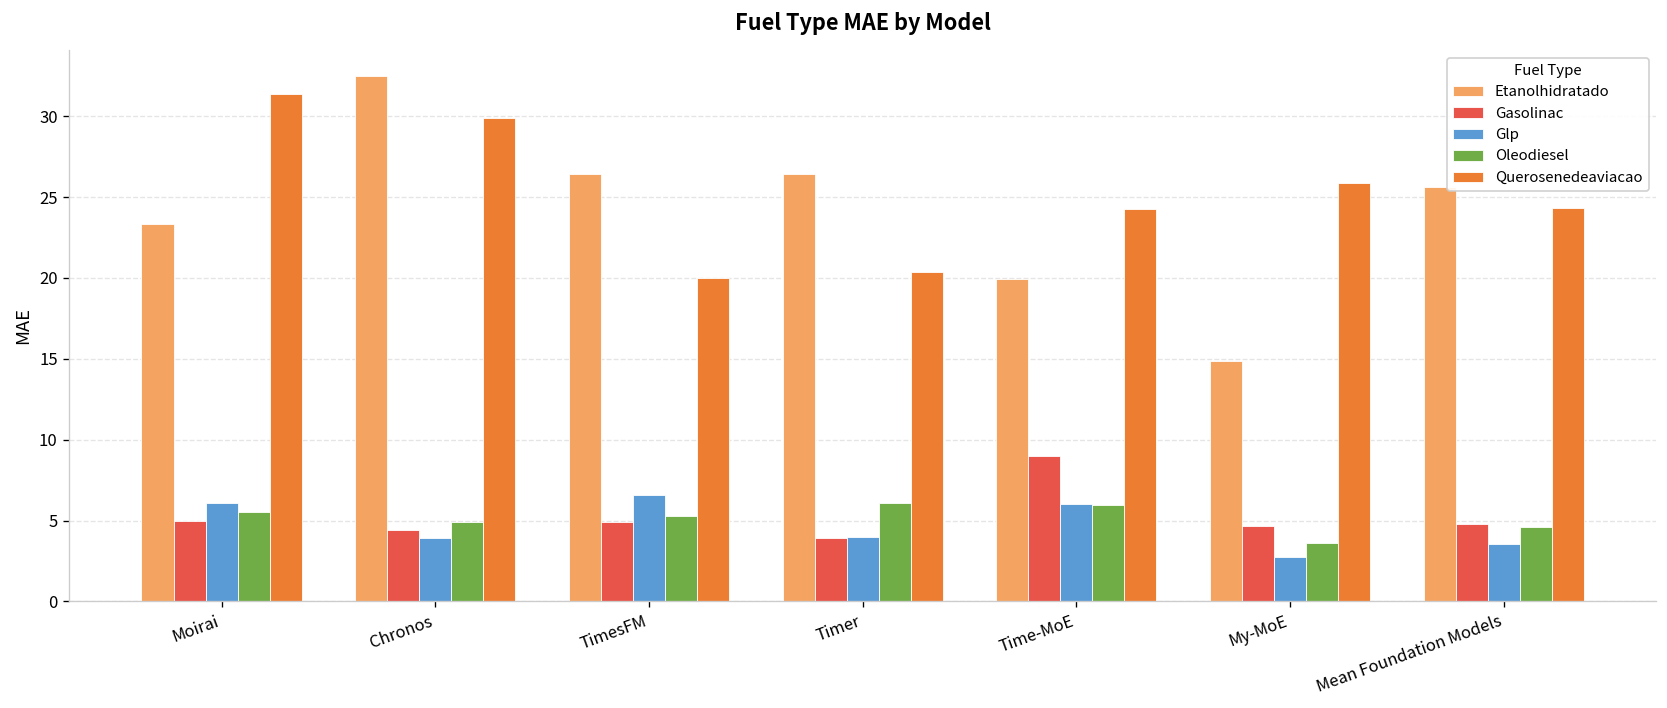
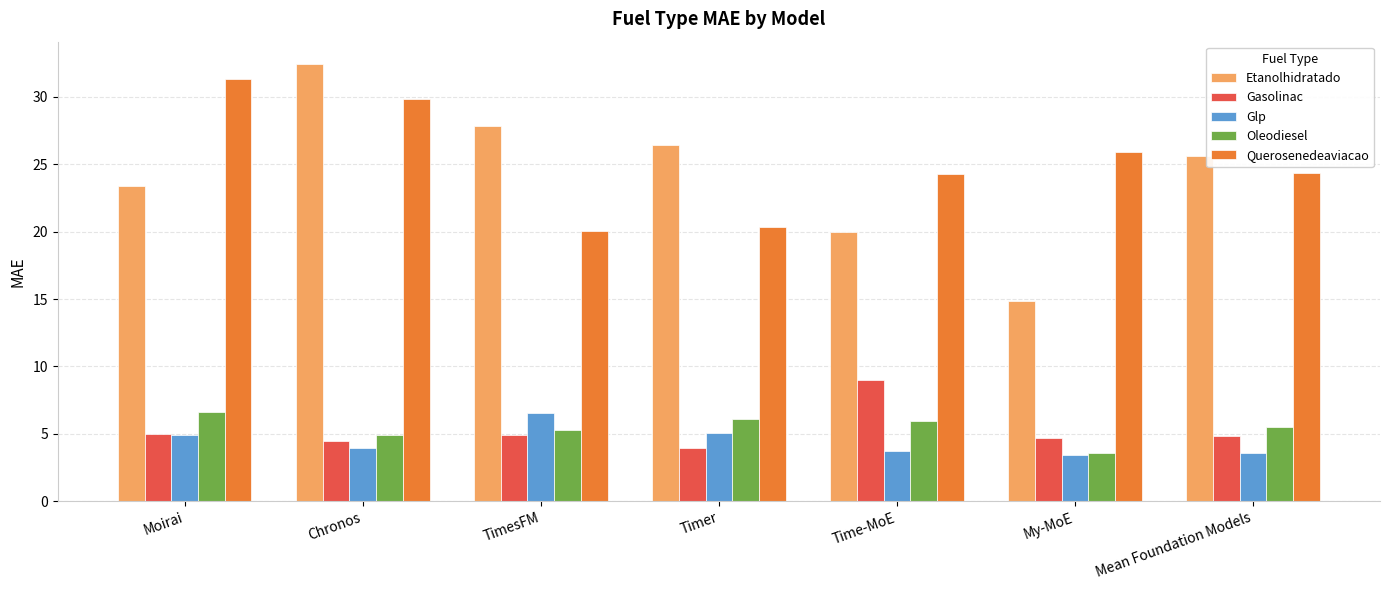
  {
    "Etanolhidratado": {
      "Moirai": 23.4,
      "Chronos": 32.5,
-     "TimesFM": 26.4,
+     "TimesFM": 27.8,
      "Timer": 26.4,
      "Time-MoE": 20.0,
      "My-MoE": 14.9,
      "Mean Foundation Models": 25.6
    },
    "Glp": {
-     "Moirai": 6.1,
+     "Moirai": 4.9,
      "Chronos": 3.9,
      "TimesFM": 6.6,
-     "Timer": 4.0,
-     "Time-MoE": 6.0,
-     "My-MoE": 2.8,
+     "Timer": 5.0,
+     "Time-MoE": 3.7,
+     "My-MoE": 3.5,
      "Mean Foundation Models": 3.6
    },
    "Oleodiesel": {
-     "Moirai": 5.5,
+     "Moirai": 6.6,
      "Chronos": 4.9,
      "TimesFM": 5.3,
      "Timer": 6.1,
      "Time-MoE": 5.9,
      "My-MoE": 3.6,
-     "Mean Foundation Models": 4.6
+     "Mean Foundation Models": 5.5
    }
  }
